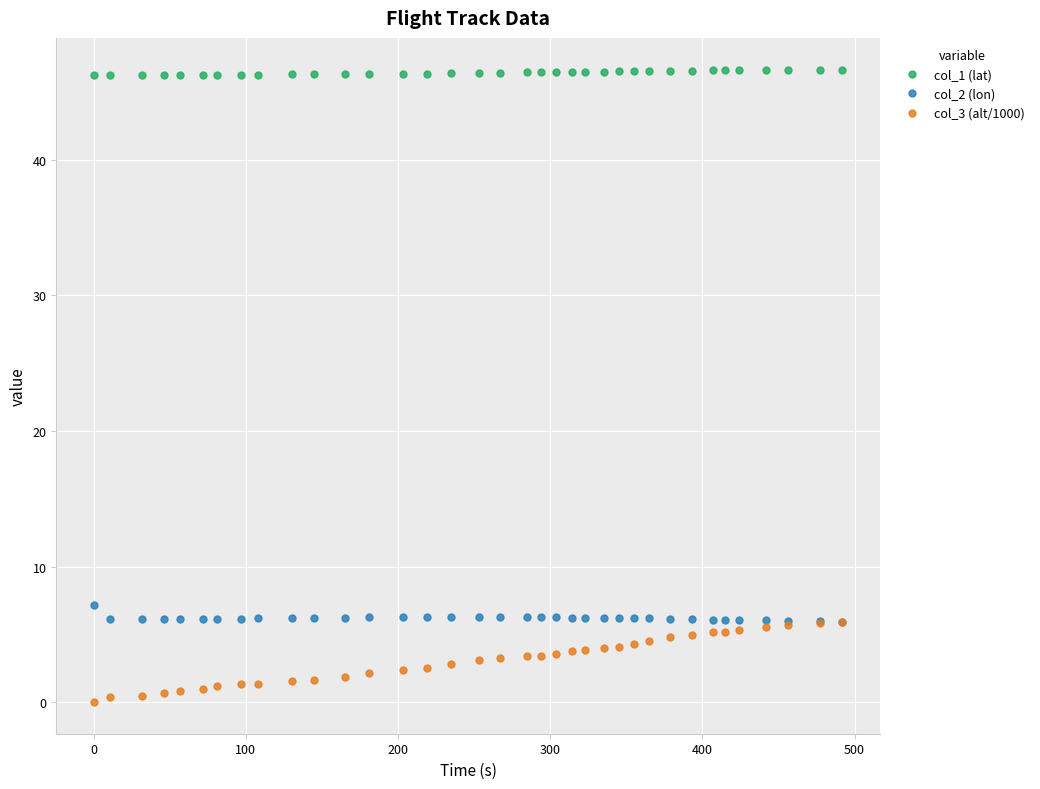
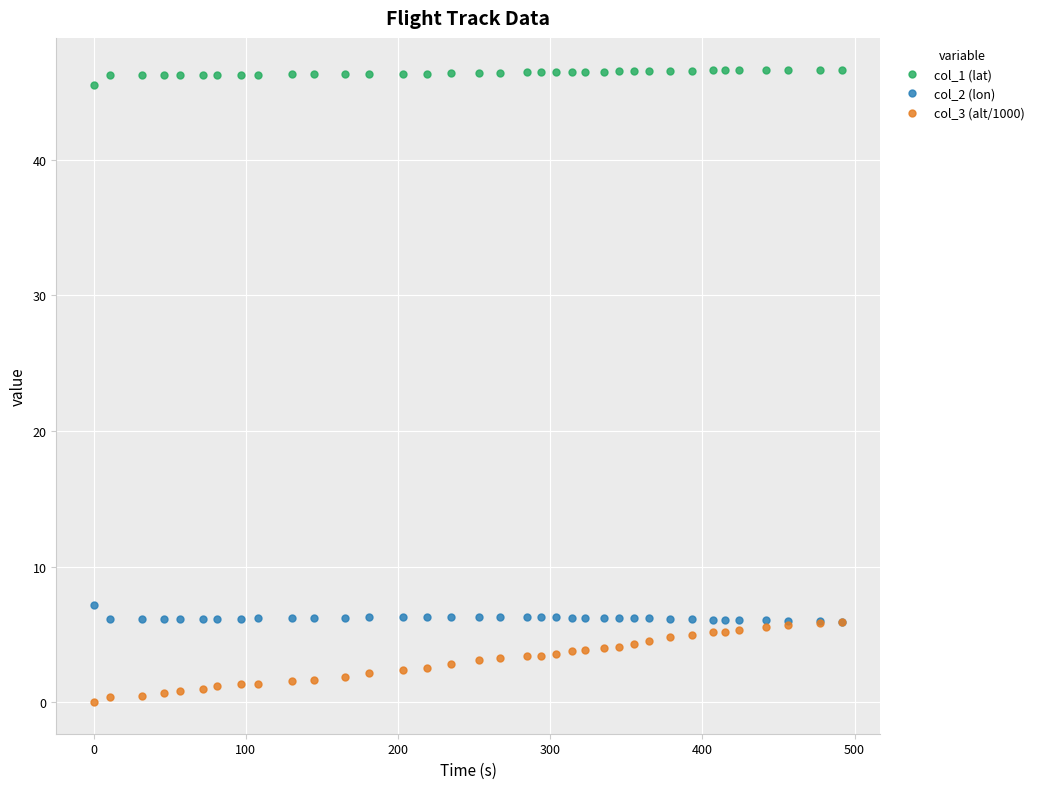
  {
    "col_1 (lat)": {
-     "0": 46.2
+     "0": 45.5
    },
    "col_2 (lon)": {
      "0": 7.2
    },
    "col_3 (alt/1000)": {
      "0": 0.0
    }
  }
